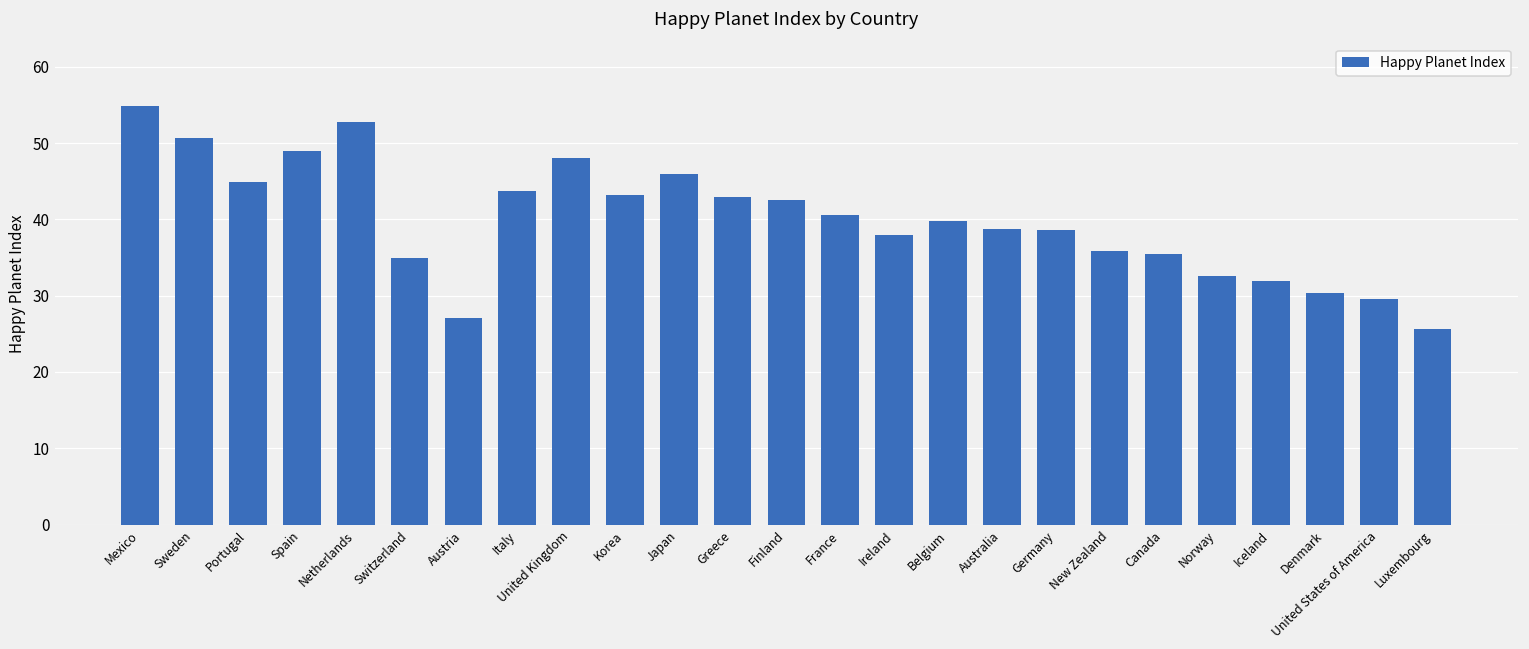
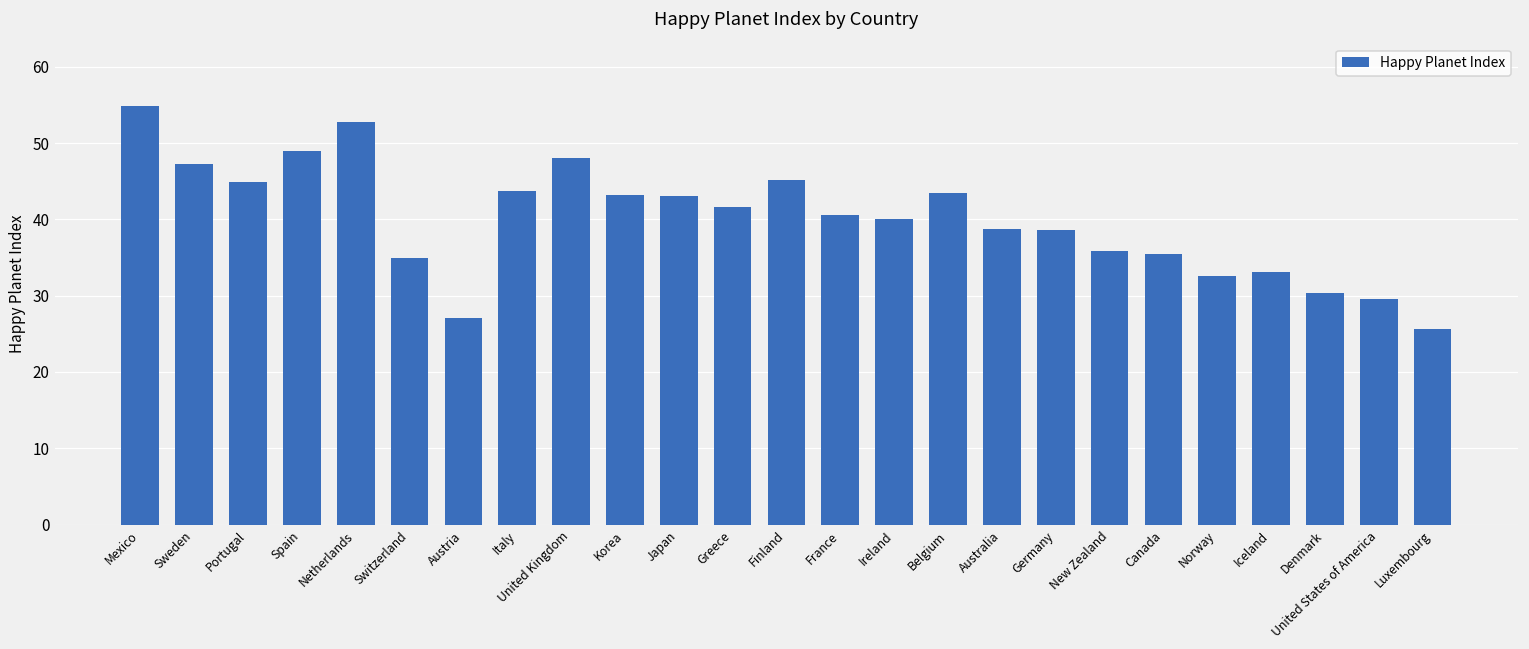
  {
    "Mexico": 55,
-   "Sweden": 51,
+   "Sweden": 47,
    "Portugal": 45,
    "Spain": 49,
    "Netherlands": 53,
    "Switzerland": 35,
    "Austria": 27,
    "Italy": 44,
    "United Kingdom": 48,
    "Korea": 43,
-   "Japan": 46,
-   "Greece": 43,
-   "Finland": 43,
+   "Japan": 43,
+   "Greece": 42,
+   "Finland": 45,
    "France": 41,
-   "Ireland": 38,
-   "Belgium": 40,
+   "Ireland": 40,
+   "Belgium": 43,
    "Australia": 39,
    "Germany": 39,
    "New Zealand": 36,
    "Canada": 35,
    "Norway": 33,
-   "Iceland": 32,
+   "Iceland": 33,
    "Denmark": 30,
    "United States of America": 30,
    "Luxembourg": 26
  }
